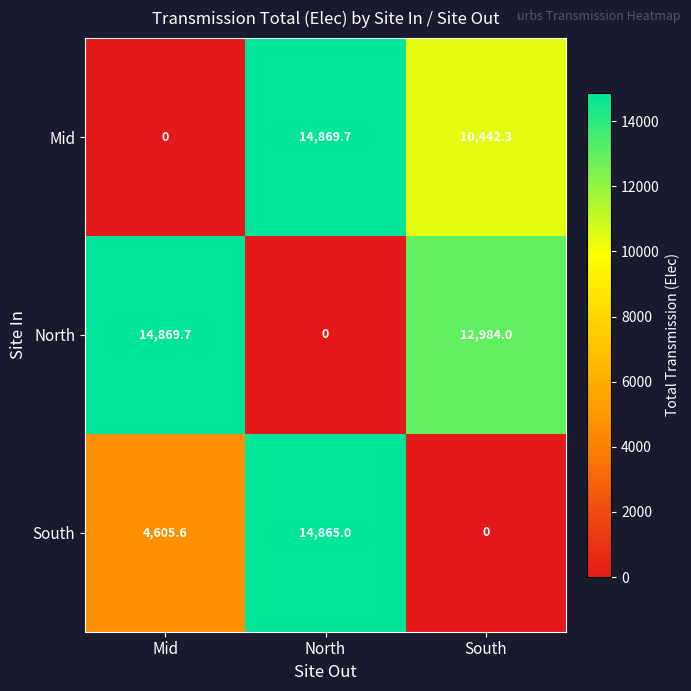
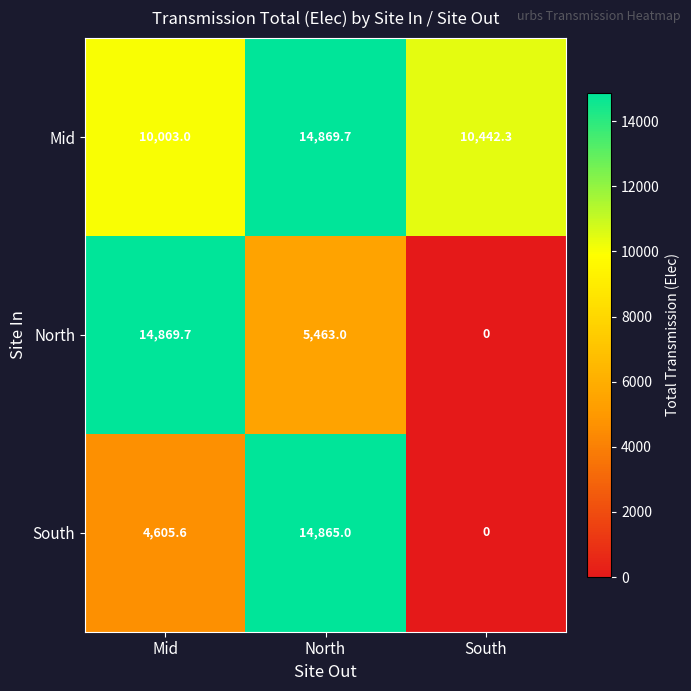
  {
    "Mid": {
-     "Mid": "0",
+     "Mid": "10,003.0",
      "North": "14,869.7",
      "South": "10,442.3"
    },
    "North": {
      "Mid": "14,869.7",
-     "North": "0",
-     "South": "12,984.0"
+     "North": "5,463.0",
+     "South": "0"
    },
    "South": {
      "Mid": "4,605.6",
      "North": "14,865.0",
      "South": "0"
    }
  }
